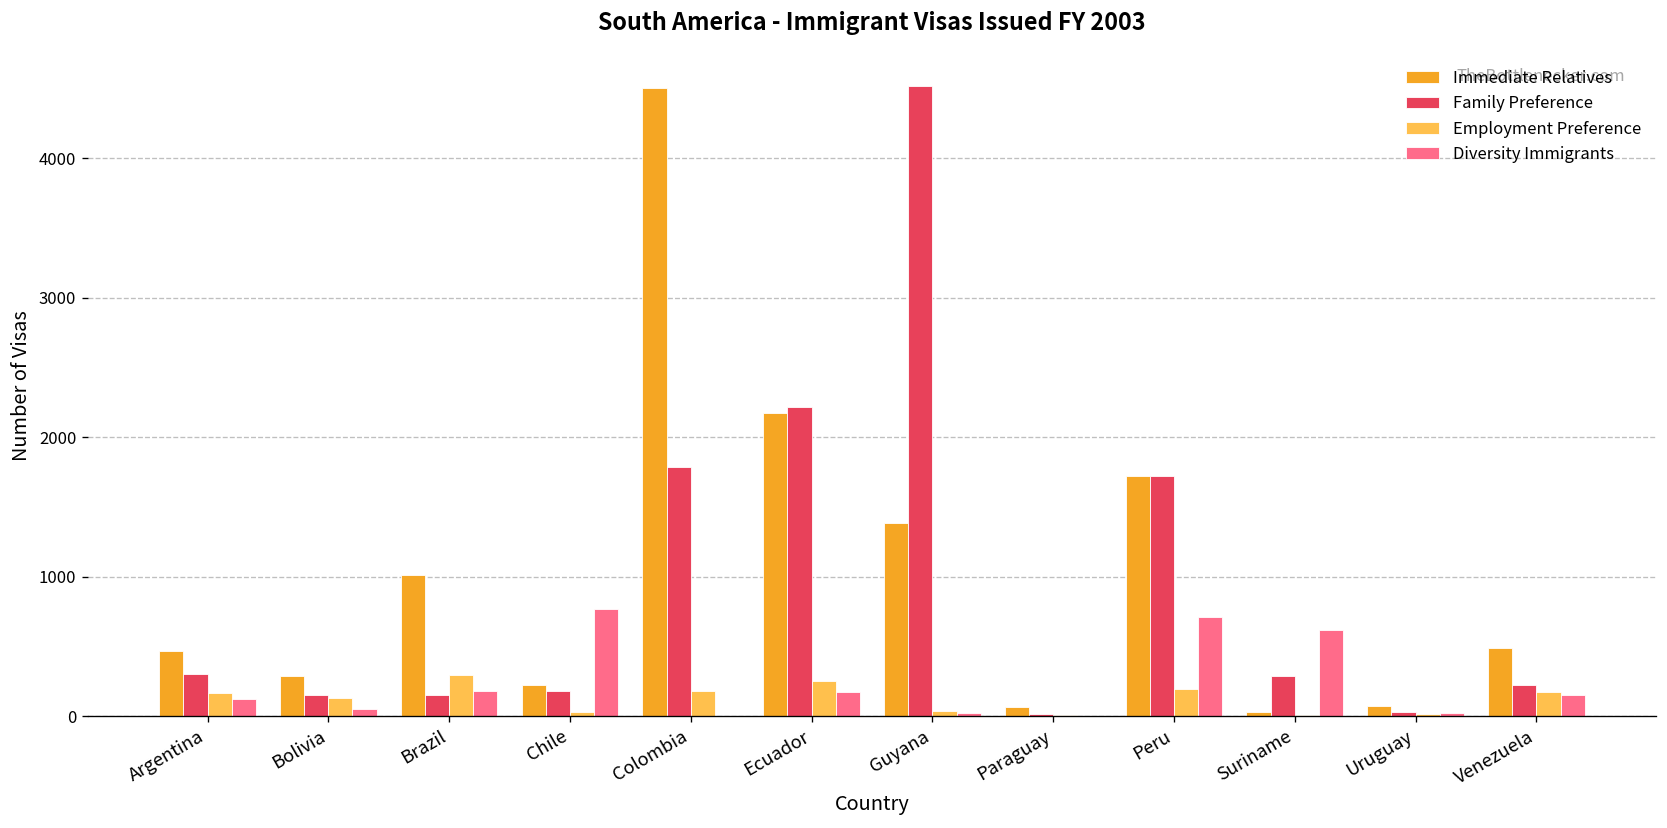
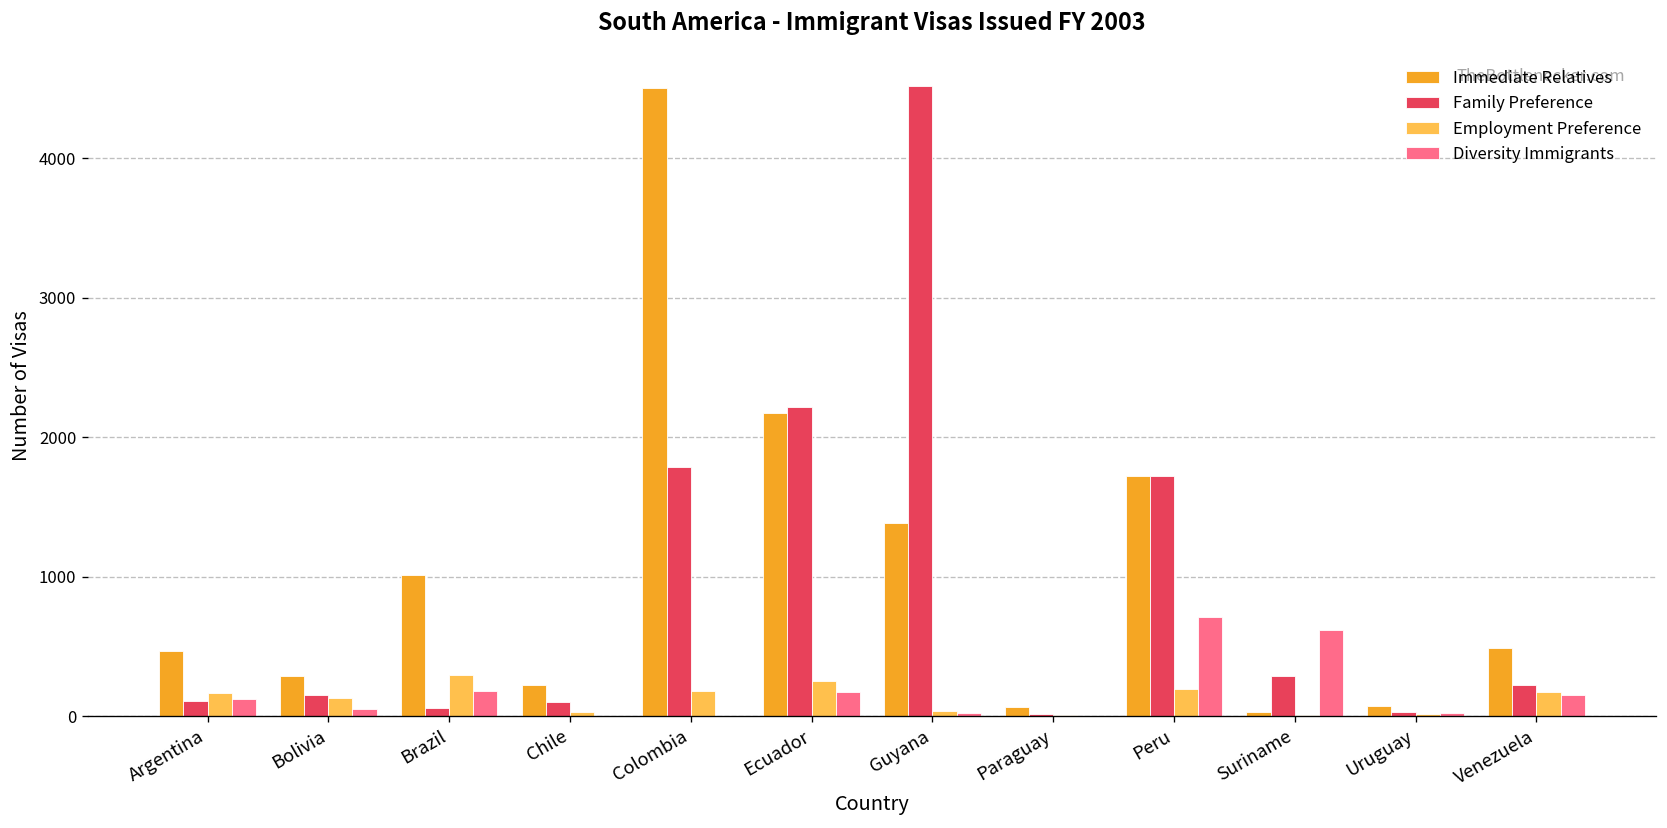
  {
    "Family Preference": {
-     "Argentina": 300,
+     "Argentina": 110,
      "Bolivia": 150,
-     "Brazil": 150,
-     "Chile": 180,
+     "Brazil": 60,
+     "Chile": 100,
      "Colombia": 1780,
      "Ecuador": 2210,
      "Guyana": 4510,
      "Peru": 1720,
      "Suriname": 290,
      "Uruguay": 30,
      "Venezuela": 220
    },
    "Diversity Immigrants": {
      "Argentina": 120,
      "Bolivia": 50,
      "Brazil": 180,
-     "Chile": 760,
+     "Chile": 0,
      "Colombia": 0,
      "Ecuador": 180,
      "Peru": 710,
      "Suriname": 620,
      "Venezuela": 150
    }
  }
